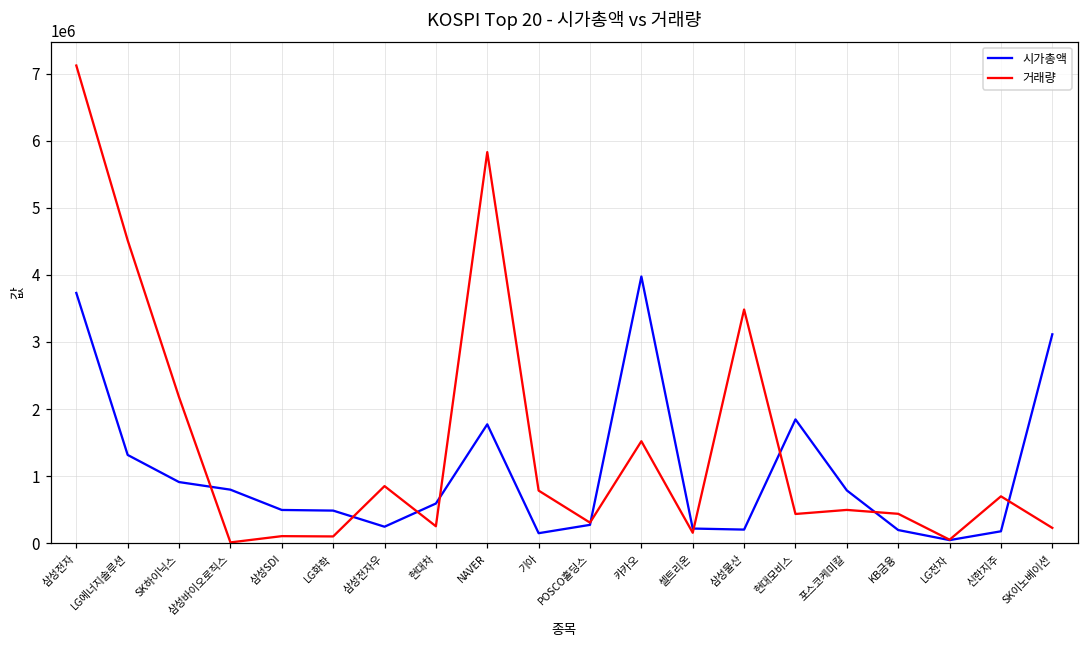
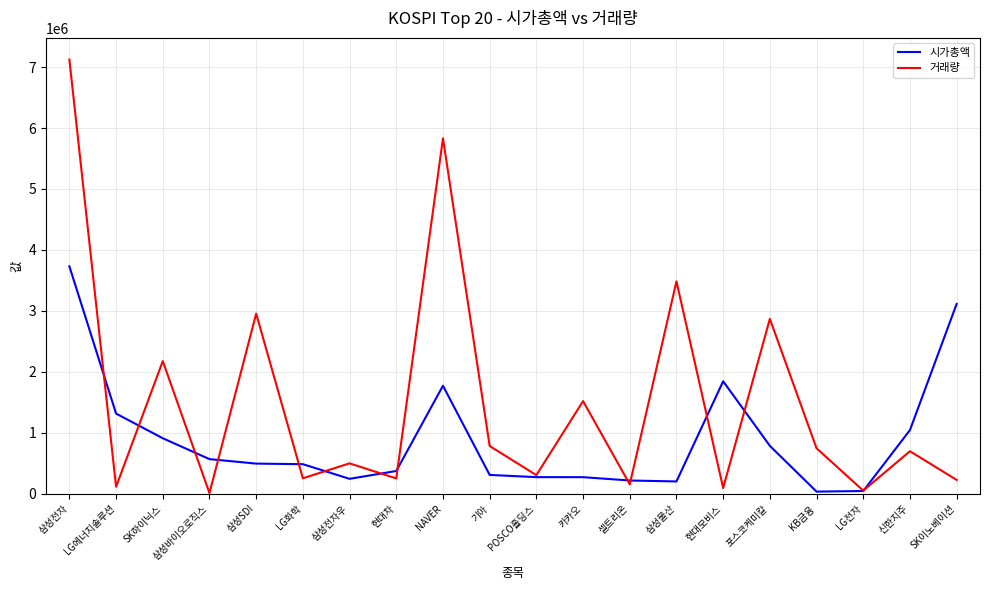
  {
    "시가총액": {
      "삼성전자": 3700000,
      "LG에너지솔루션": 1300000,
      "SK하이닉스": 900000,
-     "삼성바이오로직스": 800000,
+     "삼성바이오로직스": 600000,
      "삼성SDI": 500000,
      "LG화학": 500000,
      "삼성전자우": 200000,
-     "현대차": 600000,
+     "현대차": 400000,
      "NAVER": 1800000,
-     "기아": 100000,
-     "카카오": 4000000,
+     "기아": 300000,
+     "카카오": 300000,
      "셀트리온": 200000,
      "삼성물산": 200000,
      "현대모비스": 1800000,
      "포스코케미칼": 800000,
-     "KB금융": 200000,
-     "신한지주": 200000,
+     "KB금융": 0,
+     "신한지주": 1000000,
      "SK이노베이션": 3100000
    },
    "거래량": {
      "삼성전자": 7100000,
-     "LG에너지솔루션": 4500000,
+     "LG에너지솔루션": 100000,
      "SK하이닉스": 2200000,
      "삼성바이오로직스": 0,
-     "삼성SDI": 100000,
-     "LG화학": 100000,
-     "삼성전자우": 900000,
+     "삼성SDI": 3000000,
+     "LG화학": 300000,
+     "삼성전자우": 500000,
      "현대차": 300000,
      "NAVER": 5800000,
      "기아": 800000,
      "카카오": 1500000,
      "셀트리온": 200000,
      "삼성물산": 3500000,
-     "현대모비스": 400000,
-     "포스코케미칼": 500000,
-     "KB금융": 400000,
+     "현대모비스": 100000,
+     "포스코케미칼": 2900000,
+     "KB금융": 700000,
      "신한지주": 700000,
      "SK이노베이션": 200000
    }
  }
